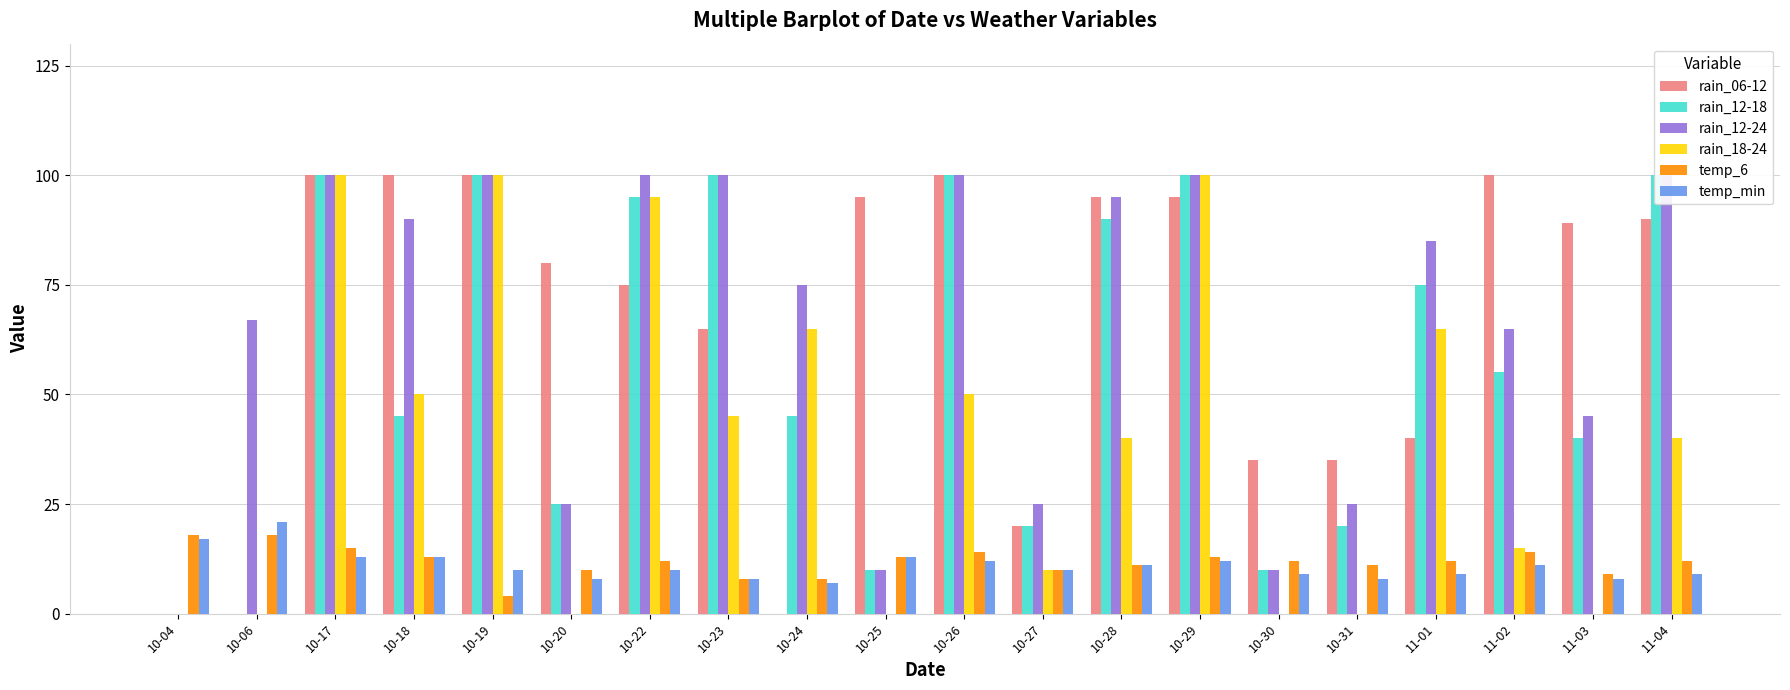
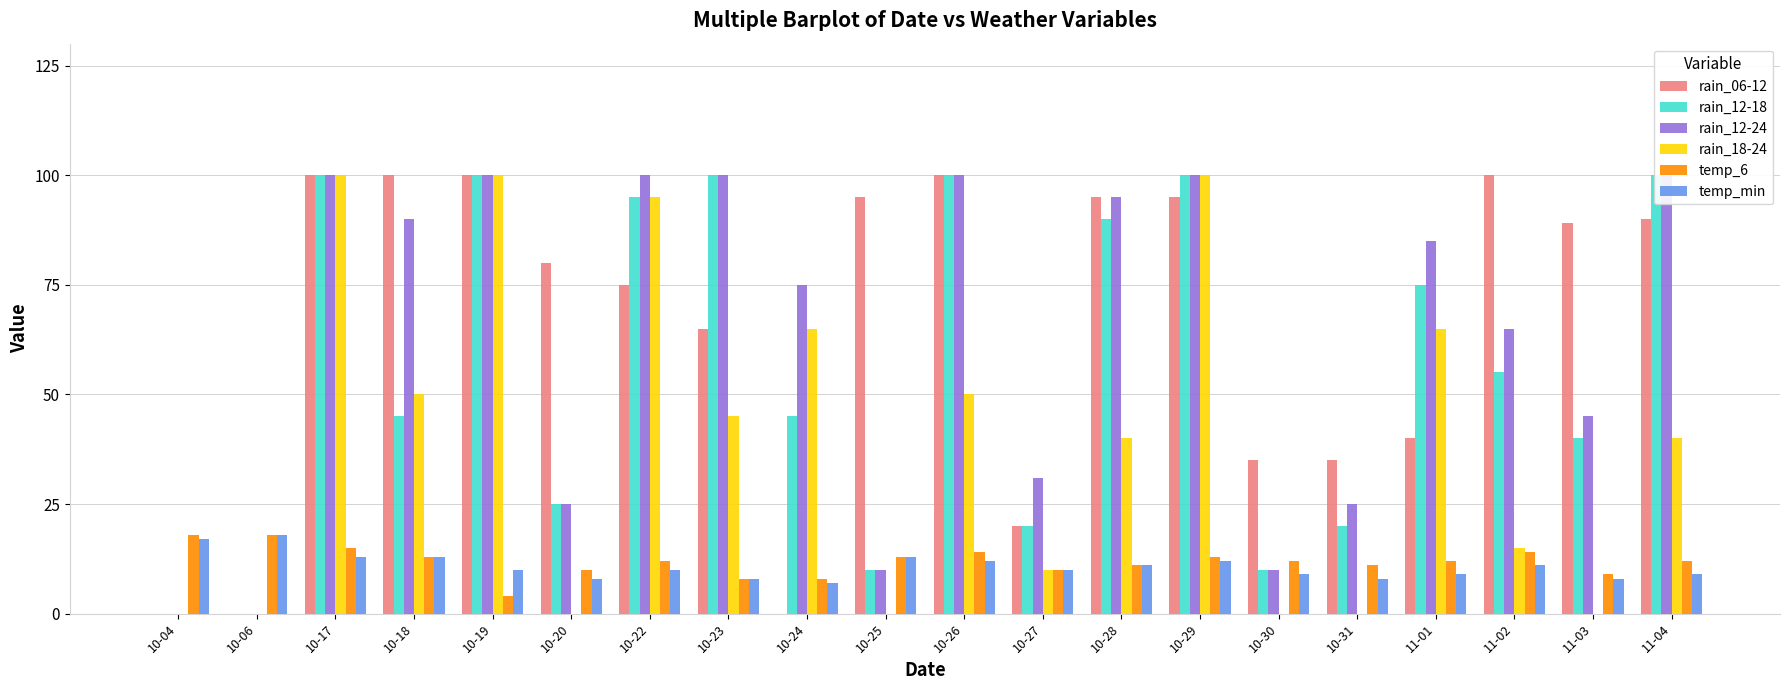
  {
    "rain_06-12": {
      "10-04": 0,
      "10-06": 0,
      "10-17": 100,
      "10-18": 100,
      "10-19": 100,
      "10-20": 80,
      "10-22": 75,
      "10-23": 65,
      "10-24": 0,
      "10-25": 95,
      "10-26": 100,
      "10-27": 20,
      "10-28": 95,
      "10-29": 95,
      "10-30": 35,
      "10-31": 35,
      "11-01": 40,
      "11-02": 100,
      "11-03": 89,
      "11-04": 90
    },
    "rain_12-18": {
      "10-04": 0,
      "10-06": 0,
      "10-17": 100,
      "10-18": 45,
      "10-19": 100,
      "10-20": 25,
      "10-22": 95,
      "10-23": 100,
      "10-24": 45,
      "10-25": 10,
      "10-26": 100,
      "10-27": 20,
      "10-28": 90,
      "10-29": 100,
      "10-30": 10,
      "10-31": 20,
      "11-01": 75,
      "11-02": 55,
      "11-03": 40
    },
    "rain_12-24": {
      "10-04": 0,
-     "10-06": 67,
+     "10-06": 0,
      "10-17": 100,
      "10-18": 90,
      "10-19": 100,
      "10-20": 25,
      "10-22": 100,
      "10-23": 100,
      "10-24": 75,
      "10-25": 10,
      "10-26": 100,
-     "10-27": 25,
+     "10-27": 31,
      "10-28": 95,
      "10-29": 100,
      "10-30": 10,
      "10-31": 25,
      "11-01": 85,
      "11-02": 65,
      "11-03": 45
    },
    "rain_18-24": {
      "10-04": 0,
      "10-06": 0,
      "10-17": 100,
      "10-18": 50,
      "10-19": 100,
      "10-20": 0,
      "10-22": 95,
      "10-23": 45,
      "10-24": 65,
      "10-25": 0,
      "10-26": 50,
      "10-27": 10,
      "10-28": 40,
      "10-29": 100,
      "10-30": 0,
      "10-31": 0,
      "11-01": 65,
      "11-02": 15,
      "11-03": 0,
      "11-04": 40
    },
    "temp_6": {
      "10-04": 18,
      "10-06": 18,
      "10-17": 15,
      "10-18": 13,
      "10-19": 4,
      "10-20": 10,
      "10-22": 12,
      "10-23": 8,
      "10-24": 8,
      "10-25": 13,
      "10-26": 14,
      "10-27": 10,
      "10-28": 11,
      "10-29": 13,
      "10-30": 12,
      "10-31": 11,
      "11-01": 12,
      "11-02": 14,
      "11-03": 9,
      "11-04": 12
    },
    "temp_min": {
      "10-04": 17,
-     "10-06": 21,
+     "10-06": 18,
      "10-17": 13,
      "10-18": 13,
      "10-19": 10,
      "10-20": 8,
      "10-22": 10,
      "10-23": 8,
      "10-24": 7,
      "10-25": 13,
      "10-26": 12,
      "10-27": 10,
      "10-28": 11,
      "10-29": 12,
      "10-30": 9,
      "10-31": 8,
      "11-01": 9,
      "11-02": 11,
      "11-03": 8,
      "11-04": 9
    }
  }
